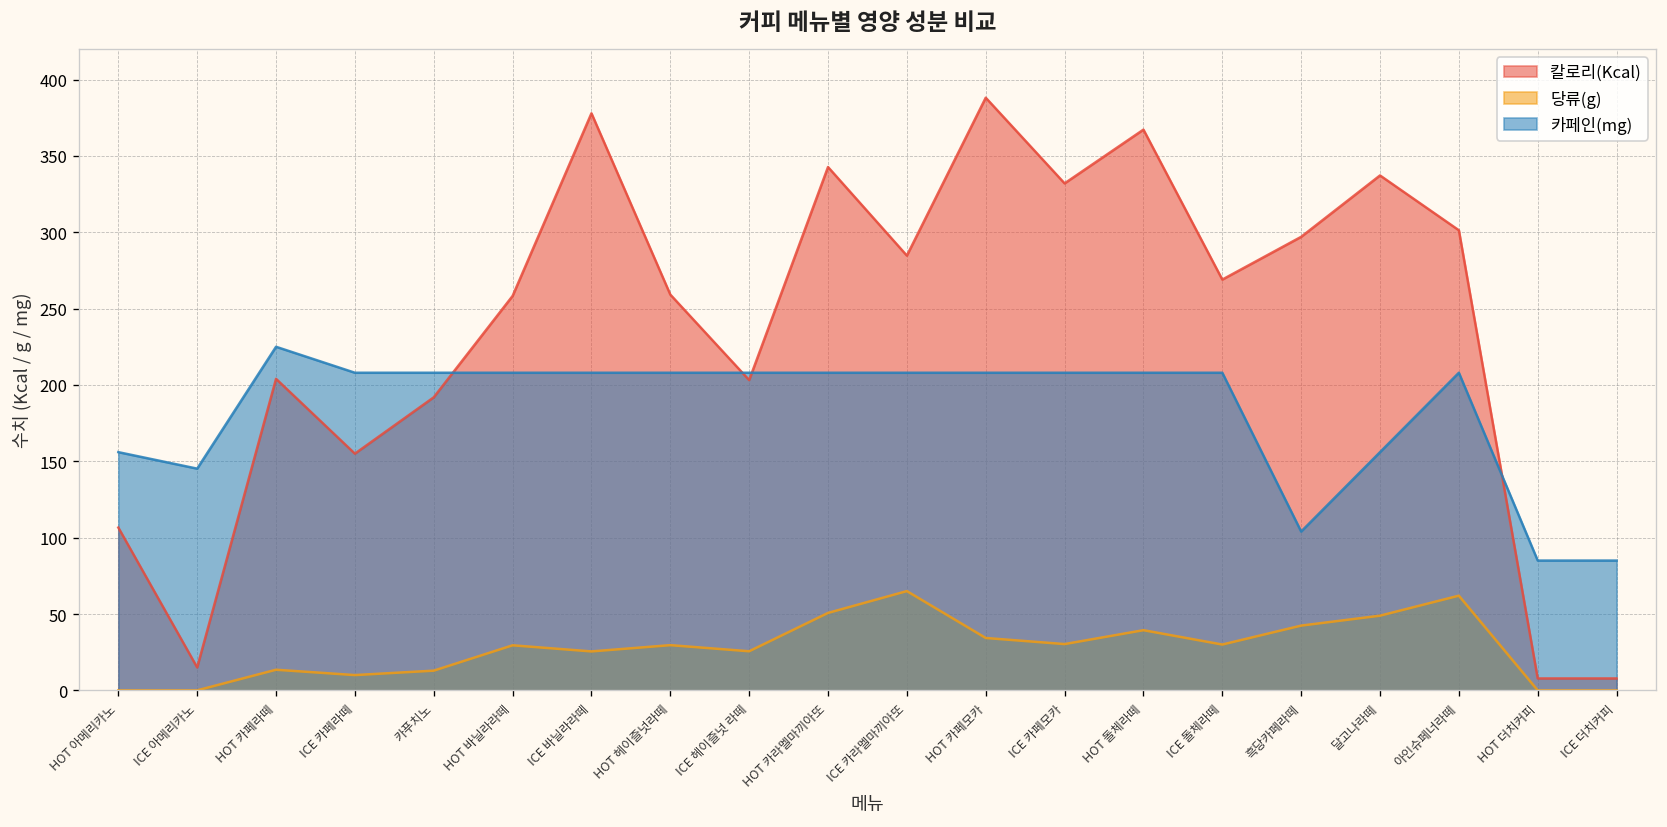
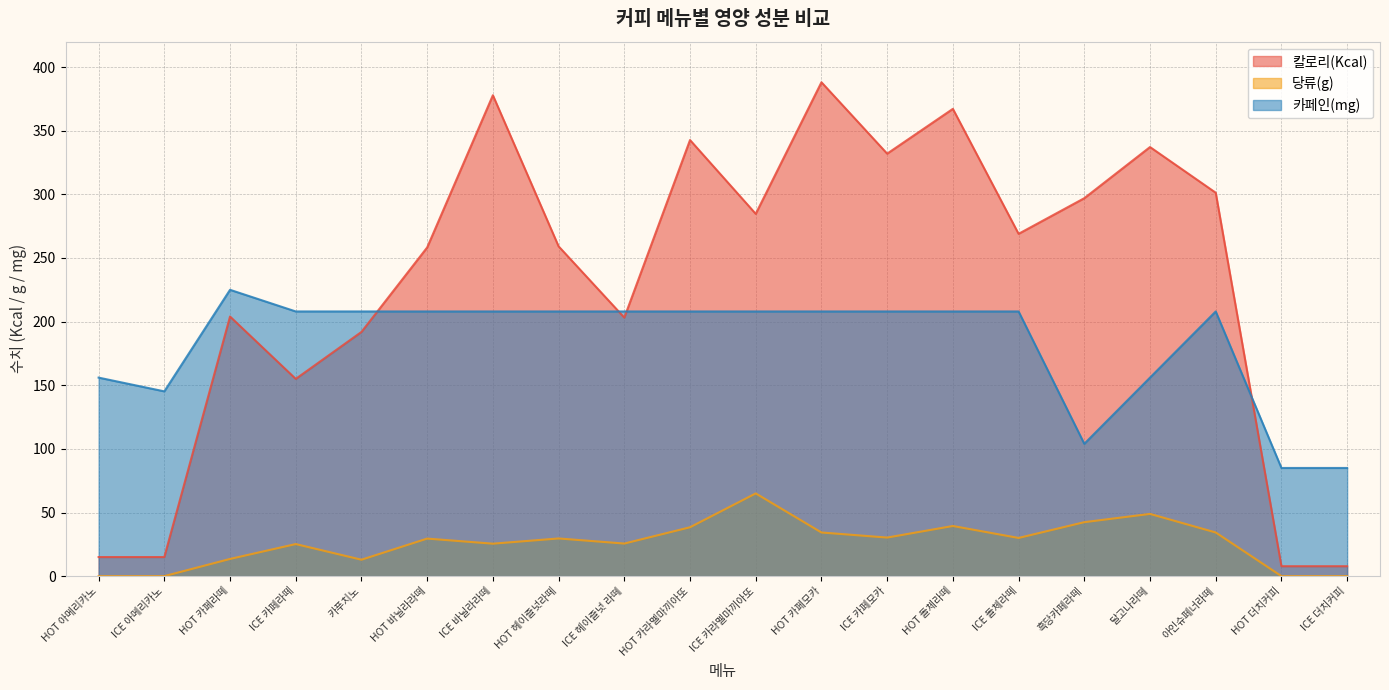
  {
    "칼로리(Kcal)": {
-     "HOT 아메리카노": 107,
+     "HOT 아메리카노": 15,
      "ICE 아메리카노": 15,
      "HOT 카페라떼": 204,
      "ICE 카페라떼": 155,
      "카푸치노": 192,
      "HOT 바닐라라떼": 258,
      "ICE 바닐라라떼": 378,
      "HOT 헤이즐넛라떼": 259,
      "ICE 헤이즐넛 라떼": 203,
      "HOT 카라멜마끼아또": 343,
      "ICE 카라멜마끼아또": 285,
      "HOT 카페모카": 388,
      "ICE 카페모카": 332,
      "HOT 돌체라떼": 367,
      "ICE 돌체라떼": 269,
      "흑당카페라떼": 297,
      "달고나라떼": 337,
      "아인슈페너라떼": 301,
      "HOT 더치커피": 8,
      "ICE 더치커피": 8
    },
    "당류(g)": {
      "HOT 아메리카노": 0,
      "ICE 아메리카노": 0,
      "HOT 카페라떼": 14,
-     "ICE 카페라떼": 10,
+     "ICE 카페라떼": 25,
      "카푸치노": 13,
      "HOT 바닐라라떼": 30,
      "ICE 바닐라라떼": 26,
      "HOT 헤이즐넛라떼": 30,
      "ICE 헤이즐넛 라떼": 26,
-     "HOT 카라멜마끼아또": 51,
+     "HOT 카라멜마끼아또": 38,
      "ICE 카라멜마끼아또": 65,
      "HOT 카페모카": 34,
      "ICE 카페모카": 30,
      "HOT 돌체라떼": 39,
      "ICE 돌체라떼": 30,
      "흑당카페라떼": 42,
      "달고나라떼": 49,
-     "아인슈페너라떼": 62,
+     "아인슈페너라떼": 34,
      "HOT 더치커피": 0,
      "ICE 더치커피": 0
    },
    "카페인(mg)": {
      "HOT 아메리카노": 156,
      "ICE 아메리카노": 145,
      "HOT 카페라떼": 225,
      "ICE 카페라떼": 208,
      "카푸치노": 208,
      "HOT 바닐라라떼": 208,
      "ICE 바닐라라떼": 208,
      "HOT 헤이즐넛라떼": 208,
      "ICE 헤이즐넛 라떼": 208,
      "HOT 카라멜마끼아또": 208,
      "ICE 카라멜마끼아또": 208,
      "HOT 카페모카": 208,
      "ICE 카페모카": 208,
      "HOT 돌체라떼": 208,
      "ICE 돌체라떼": 208,
      "흑당카페라떼": 104,
      "달고나라떼": 156,
      "아인슈페너라떼": 208,
      "HOT 더치커피": 85,
      "ICE 더치커피": 85
    }
  }
